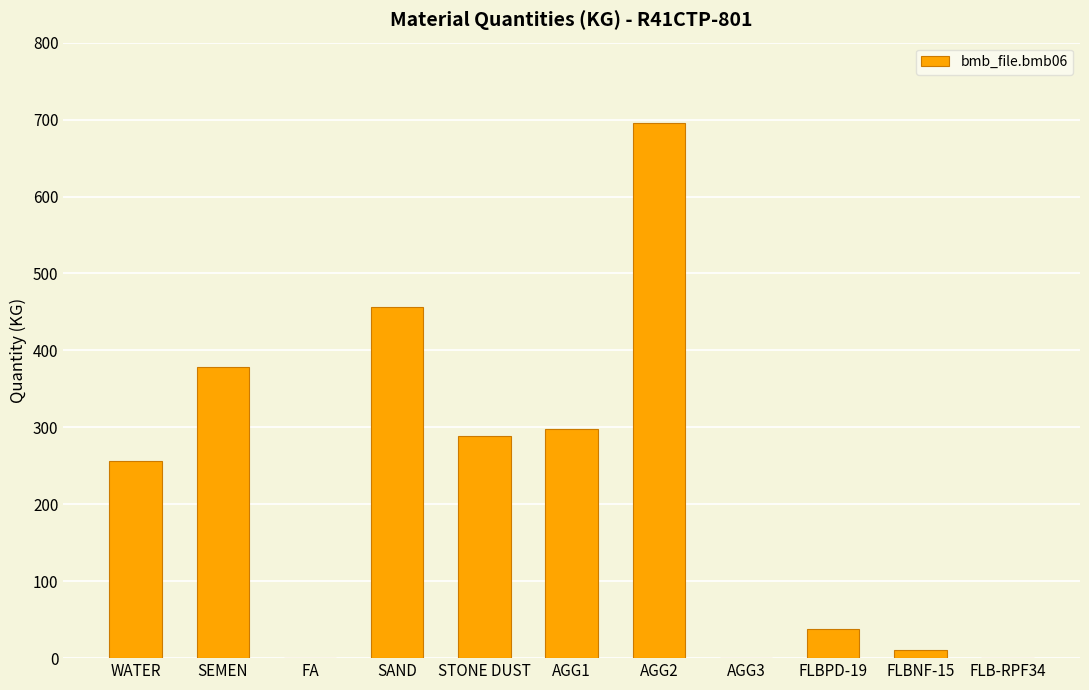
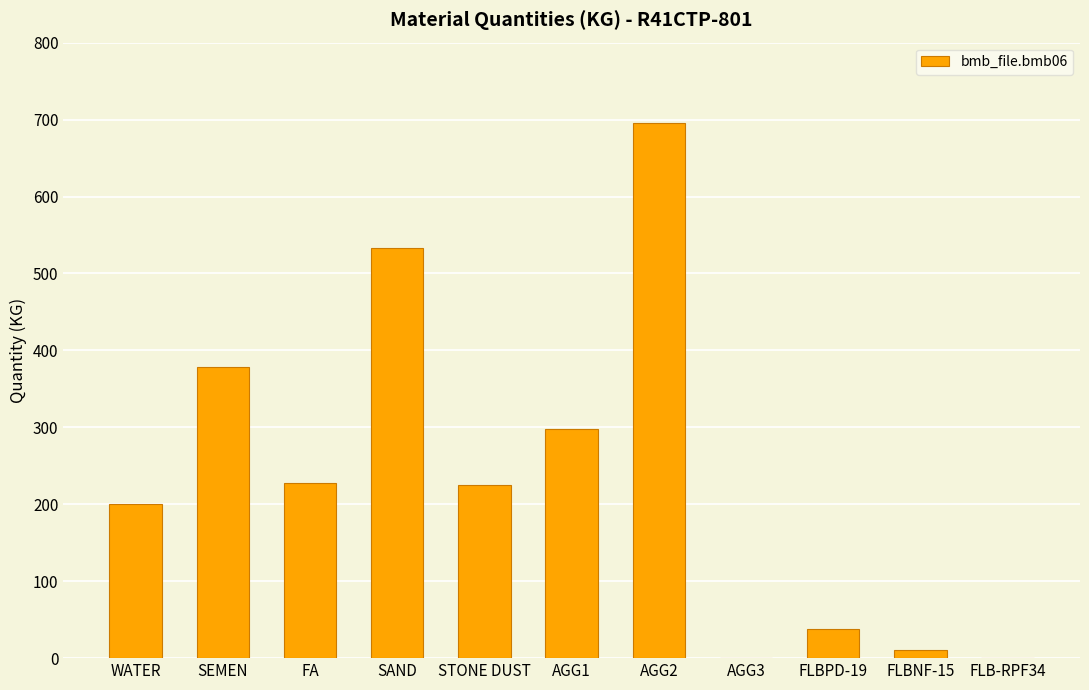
  {
-   "WATER": 260,
+   "WATER": 200,
    "SEMEN": 380,
-   "FA": 0,
-   "SAND": 460,
-   "STONE DUST": 290,
+   "FA": 230,
+   "SAND": 530,
+   "STONE DUST": 230,
    "AGG1": 300,
    "AGG2": 700,
    "AGG3": 0,
    "FLBPD-19": 40,
    "FLBNF-15": 10,
    "FLB-RPF34": 0
  }
